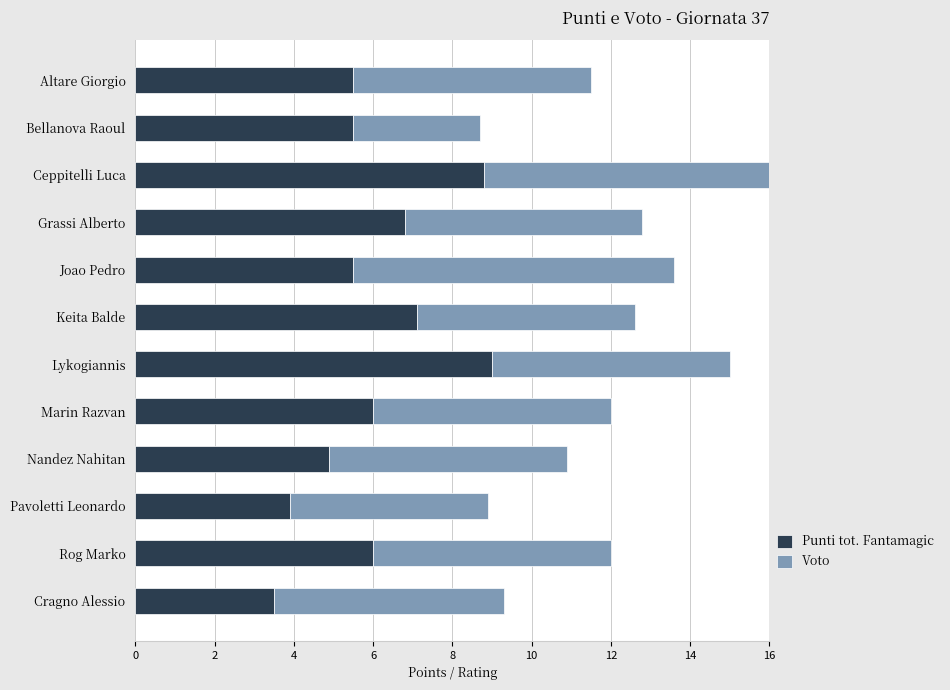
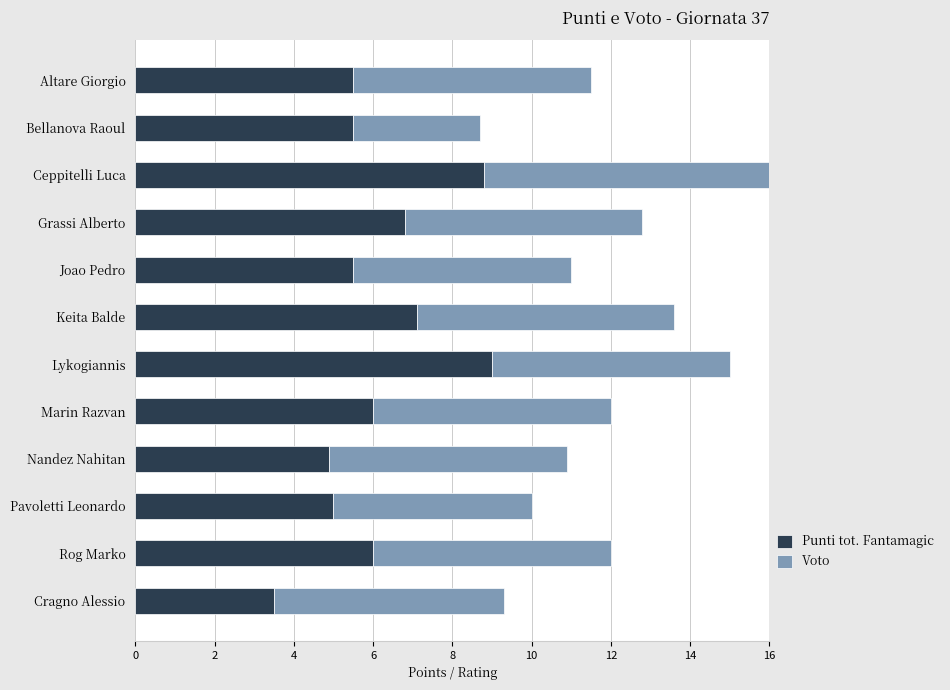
  {
    "Punti tot. Fantamagic": {
      "Altare Giorgio": 5.5,
      "Bellanova Raoul": 5.5,
      "Ceppitelli Luca": 8.8,
      "Grassi Alberto": 6.8,
      "Joao Pedro": 5.5,
      "Keita Balde": 7.1,
      "Lykogiannis": 9.0,
      "Marin Razvan": 6.0,
      "Nandez Nahitan": 4.9,
-     "Pavoletti Leonardo": 3.9,
+     "Pavoletti Leonardo": 5.0,
      "Rog Marko": 6.0,
      "Cragno Alessio": 3.5
    },
    "Voto": {
      "Altare Giorgio": 6.0,
      "Bellanova Raoul": 3.2,
      "Grassi Alberto": 6.0,
-     "Joao Pedro": 8.1,
-     "Keita Balde": 5.5,
+     "Joao Pedro": 5.5,
+     "Keita Balde": 6.5,
      "Lykogiannis": 6.0,
      "Marin Razvan": 6.0,
      "Nandez Nahitan": 6.0,
      "Pavoletti Leonardo": 5.0,
      "Rog Marko": 6.0,
      "Cragno Alessio": 5.8
    }
  }
